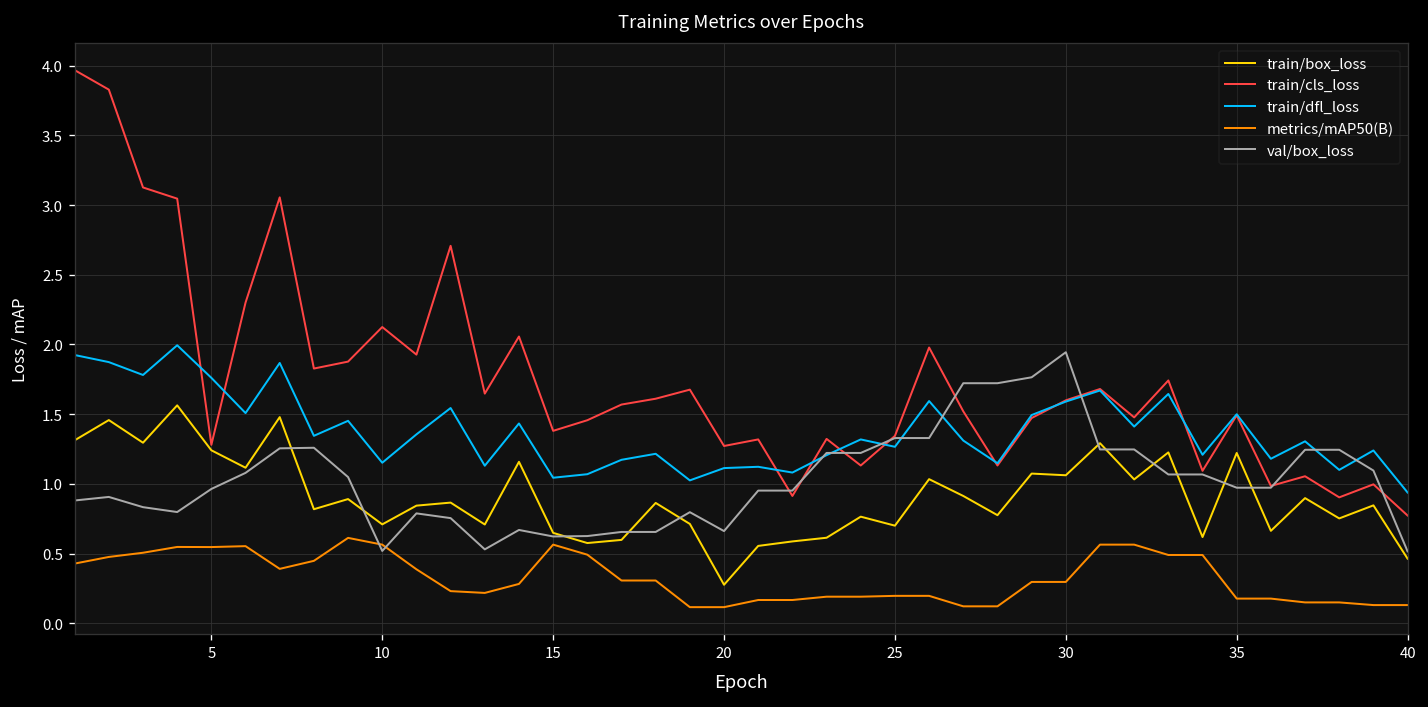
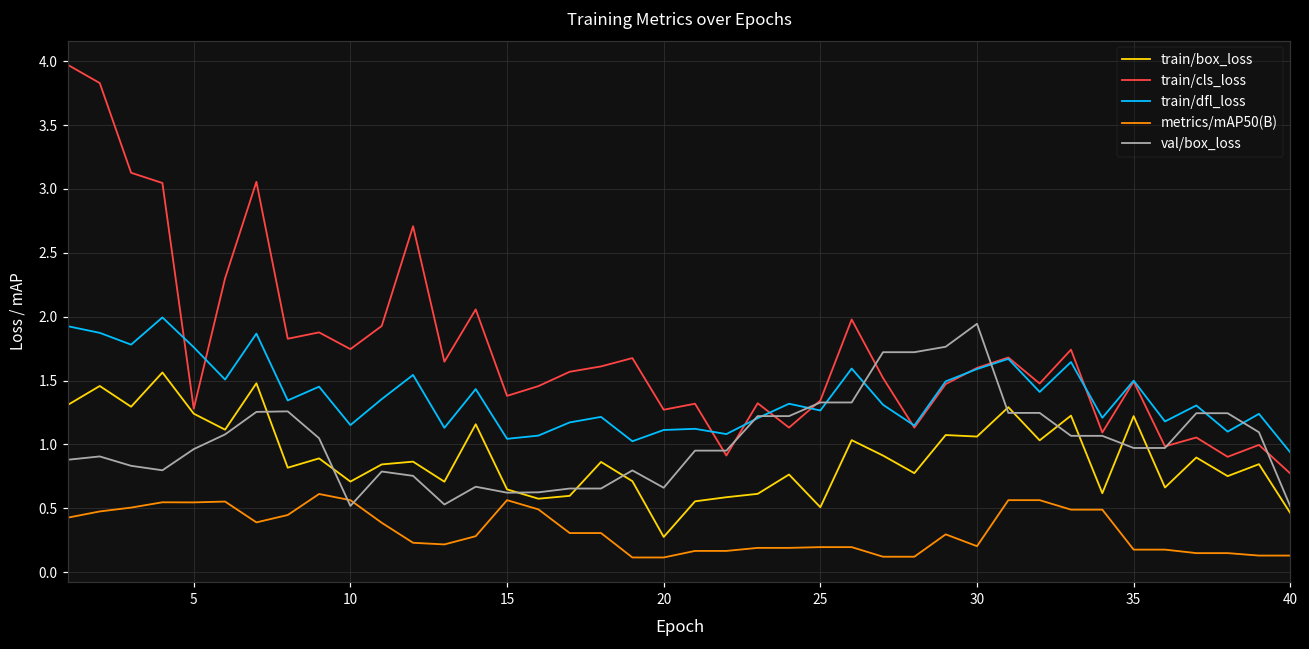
  {
    "train/box_loss": {
      "5": 1.24,
      "10": 0.71,
      "15": 0.65,
      "20": 0.28,
-     "25": 0.70,
+     "25": 0.51,
      "30": 1.06,
      "35": 1.22,
      "40": 0.46
    },
    "train/cls_loss": {
      "5": 1.28,
-     "10": 2.13,
+     "10": 1.75,
      "15": 1.38,
      "20": 1.27,
      "40": 0.77
    },
    "train/dfl_loss": {
      "5": 1.76,
      "10": 1.15,
      "15": 1.04,
      "20": 1.11,
      "25": 1.27,
      "40": 0.94
    },
    "metrics/mAP50(B)": {
      "5": 0.55,
      "10": 0.56,
      "15": 0.56,
      "20": 0.12,
      "25": 0.20,
-     "30": 0.30,
+     "30": 0.20,
      "35": 0.18,
      "40": 0.13
    },
    "val/box_loss": {
      "5": 0.96,
      "10": 0.52,
      "15": 0.62,
      "20": 0.66,
      "30": 1.94,
      "35": 0.97,
      "40": 0.52
    }
  }
